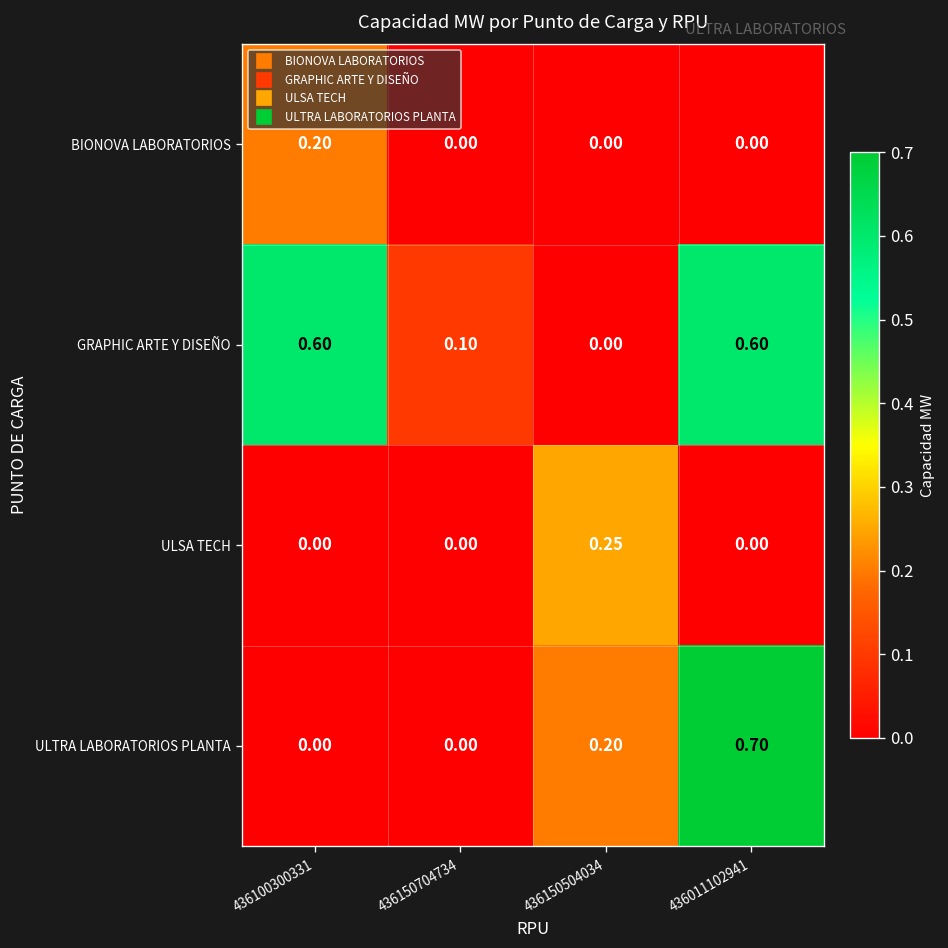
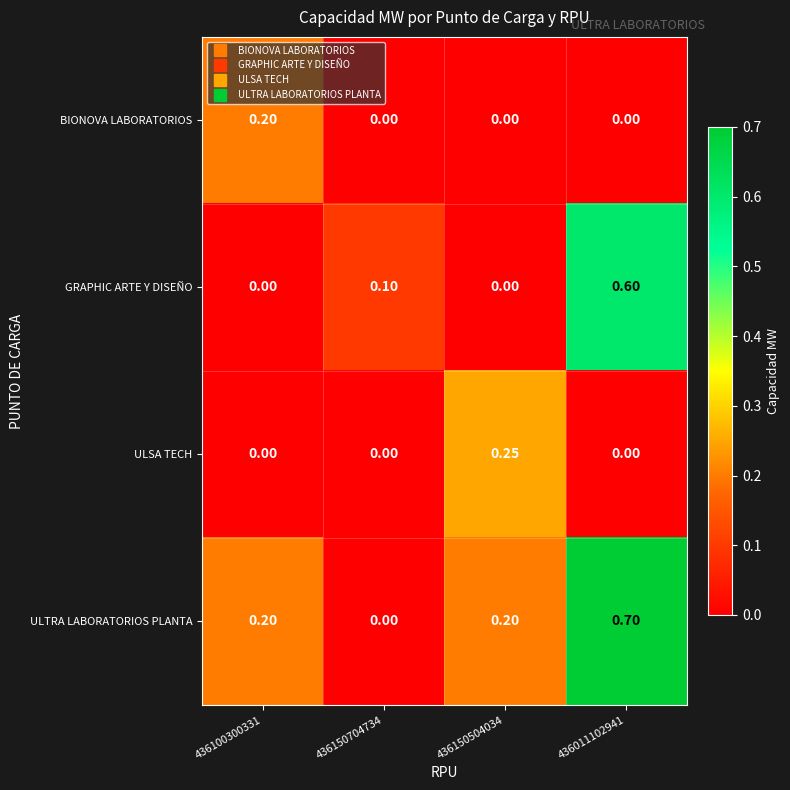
  {
    "BIONOVA LABORATORIOS": {
      "436100300331": 0.20,
      "436150704734": 0.00,
      "436150504034": 0.00,
      "436011102941": 0.00
    },
    "GRAPHIC ARTE Y DISEÑO": {
-     "436100300331": 0.60,
+     "436100300331": 0.00,
      "436150704734": 0.10,
      "436150504034": 0.00,
      "436011102941": 0.60
    },
    "ULSA TECH": {
      "436100300331": 0.00,
      "436150704734": 0.00,
      "436150504034": 0.25,
      "436011102941": 0.00
    },
    "ULTRA LABORATORIOS PLANTA": {
-     "436100300331": 0.00,
+     "436100300331": 0.20,
      "436150704734": 0.00,
      "436150504034": 0.20,
      "436011102941": 0.70
    }
  }
